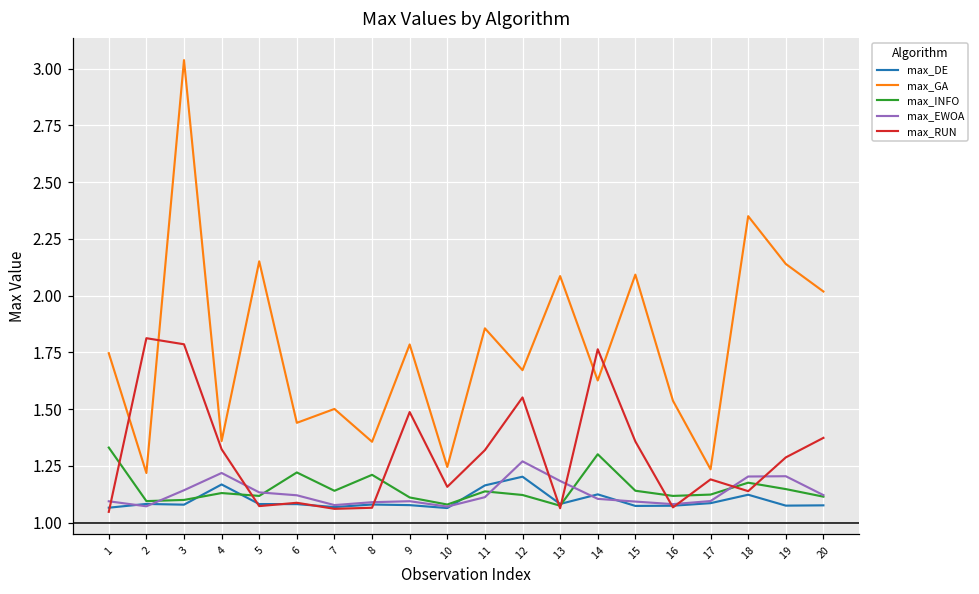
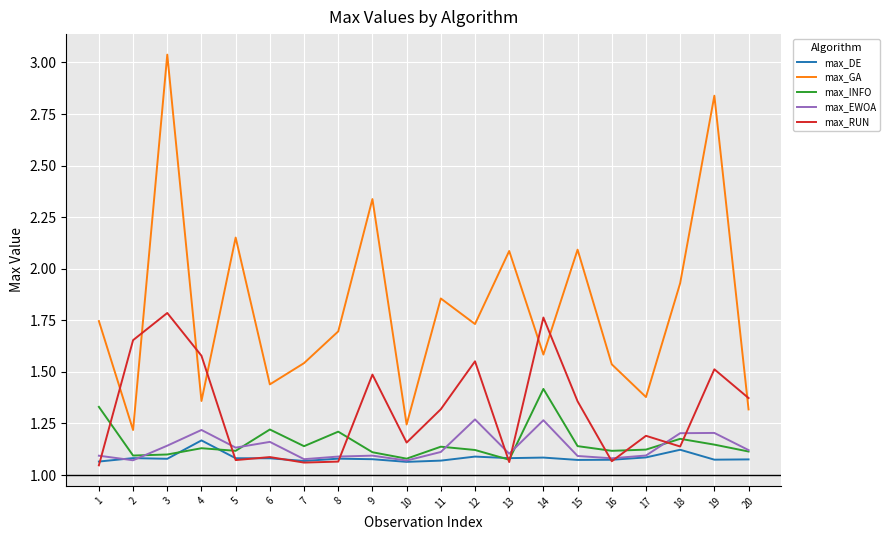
  {
    "max_DE": {
      "1": 1.07,
      "3": 1.08,
      "4": 1.17,
      "9": 1.08,
-     "11": 1.16,
-     "12": 1.20,
-     "14": 1.12,
+     "11": 1.07,
+     "12": 1.09,
+     "14": 1.08,
      "15": 1.07,
      "18": 1.12,
      "19": 1.07,
      "20": 1.08
    },
    "max_GA": {
      "1": 1.75,
      "2": 1.22,
      "3": 3.04,
      "4": 1.36,
      "5": 2.15,
      "6": 1.44,
-     "7": 1.50,
-     "8": 1.36,
-     "9": 1.78,
+     "7": 1.54,
+     "8": 1.70,
+     "9": 2.34,
      "10": 1.24,
      "11": 1.86,
-     "12": 1.67,
+     "12": 1.73,
      "13": 2.09,
-     "14": 1.63,
+     "14": 1.58,
      "15": 2.09,
      "16": 1.54,
-     "17": 1.23,
-     "18": 2.35,
-     "19": 2.14,
-     "20": 2.02
+     "17": 1.38,
+     "18": 1.93,
+     "19": 2.84,
+     "20": 1.32
    },
    "max_INFO": {
      "1": 1.33,
      "2": 1.09,
      "3": 1.10,
      "4": 1.13,
      "5": 1.12,
      "6": 1.22,
      "7": 1.14,
      "8": 1.21,
      "9": 1.11,
      "11": 1.14,
      "12": 1.12,
-     "14": 1.30,
+     "14": 1.42,
      "15": 1.14,
      "16": 1.12,
      "17": 1.12,
      "18": 1.18,
      "19": 1.15
    },
    "max_EWOA": {
      "1": 1.09,
      "3": 1.14,
      "4": 1.22,
      "5": 1.13,
-     "6": 1.12,
+     "6": 1.16,
      "9": 1.09,
      "11": 1.11,
      "12": 1.27,
-     "13": 1.18,
-     "14": 1.10,
+     "13": 1.10,
+     "14": 1.27,
      "15": 1.09,
      "18": 1.20,
      "19": 1.20
    },
    "max_RUN": {
      "1": 1.05,
-     "2": 1.81,
+     "2": 1.65,
      "3": 1.79,
-     "4": 1.32,
+     "4": 1.58,
      "8": 1.07,
      "9": 1.49,
      "10": 1.16,
      "11": 1.32,
      "12": 1.55,
      "14": 1.76,
      "15": 1.36,
      "17": 1.19,
      "18": 1.14,
-     "19": 1.29,
+     "19": 1.51,
      "20": 1.37
    }
  }
